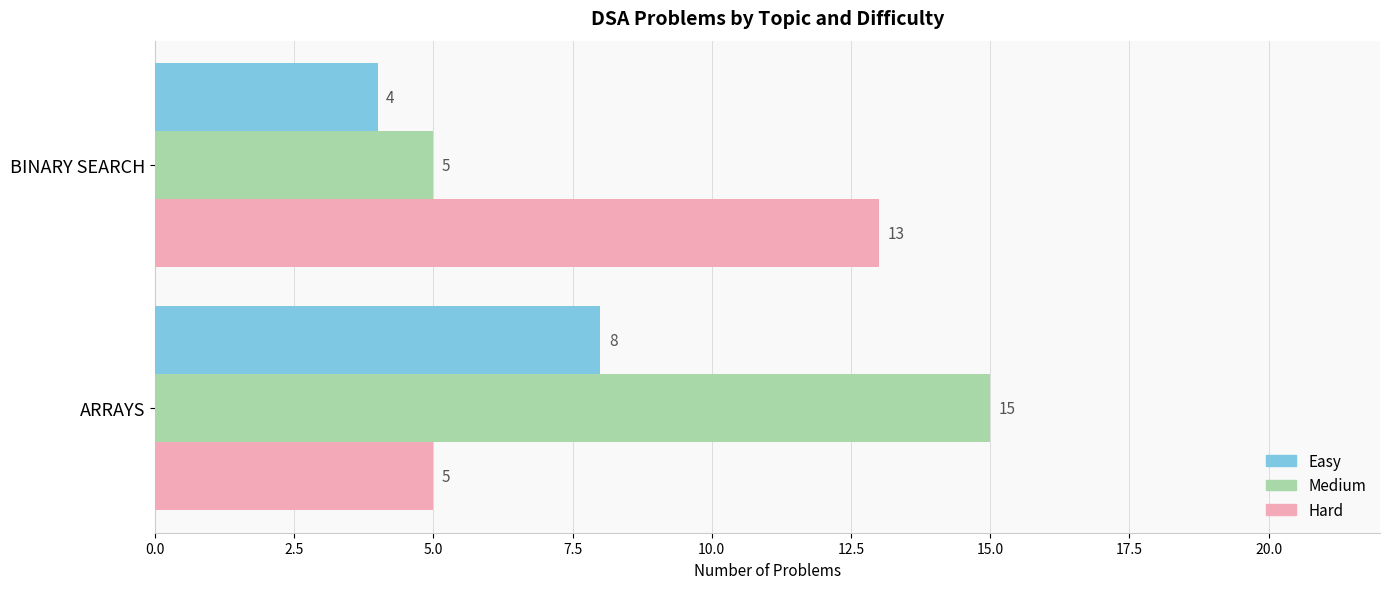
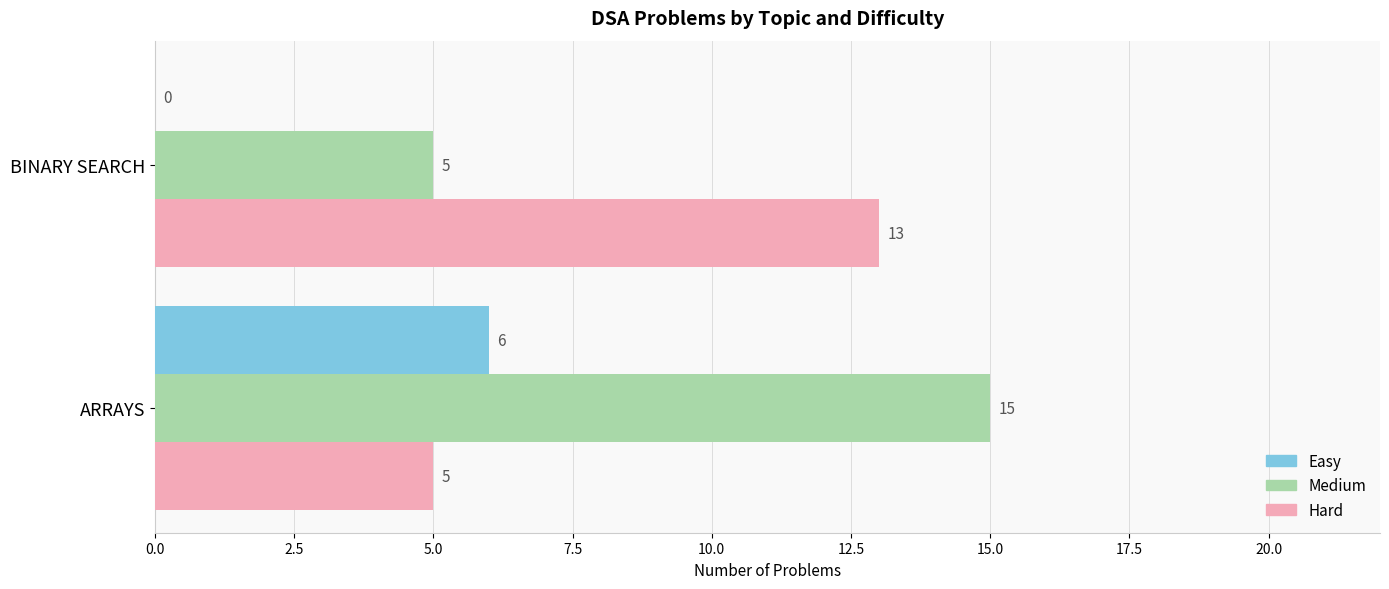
  {
    "Easy": {
-     "BINARY SEARCH": 4,
-     "ARRAYS": 8
+     "BINARY SEARCH": 0,
+     "ARRAYS": 6
    },
    "Medium": {
      "BINARY SEARCH": 5,
      "ARRAYS": 15
    },
    "Hard": {
      "BINARY SEARCH": 13,
      "ARRAYS": 5
    }
  }
